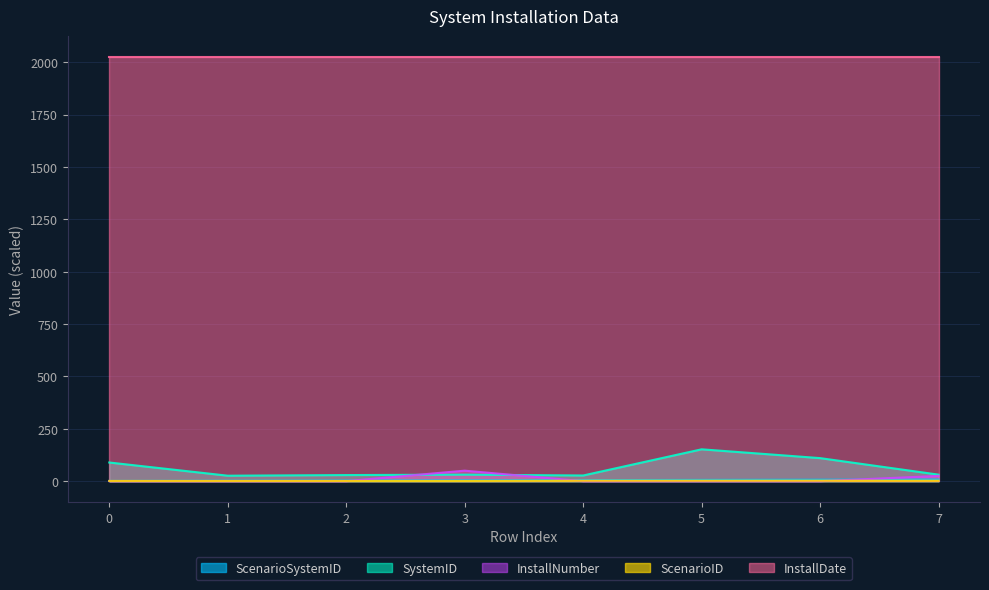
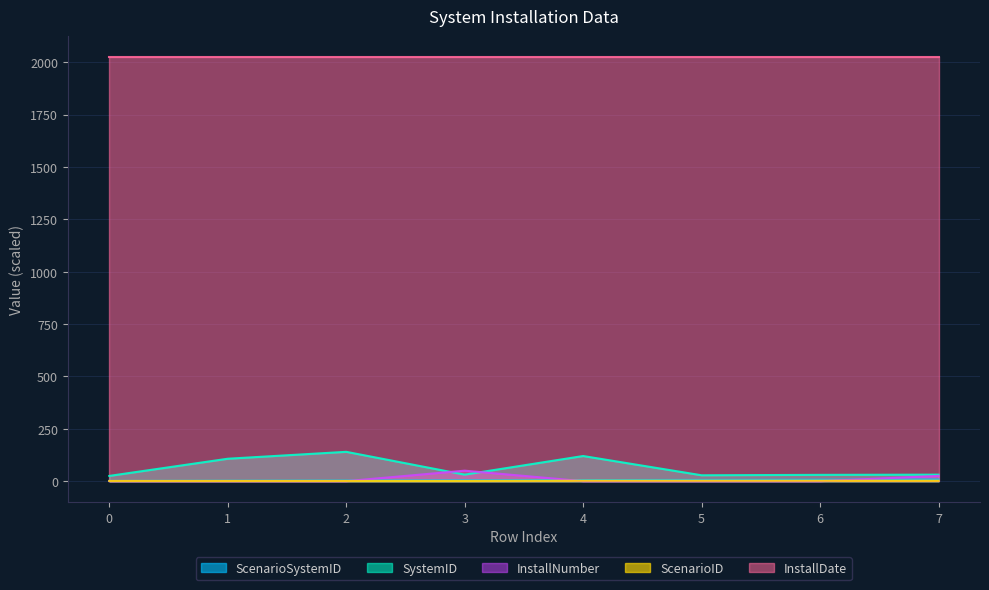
  {
    "SystemID": {
-     "0": 90,
-     "1": 30,
-     "2": 30,
+     "0": 30,
+     "1": 110,
+     "2": 140,
      "3": 30,
-     "4": 30,
-     "5": 150,
-     "6": 110
+     "4": 120,
+     "5": 30,
+     "6": 30
    },
    "InstallNumber": {
      "3": 50
    },
    "InstallDate": {
      "0": 2020,
      "1": 2020,
      "2": 2020,
      "3": 2020,
      "4": 2020,
      "5": 2020,
      "6": 2020,
      "7": 2020
    }
  }
